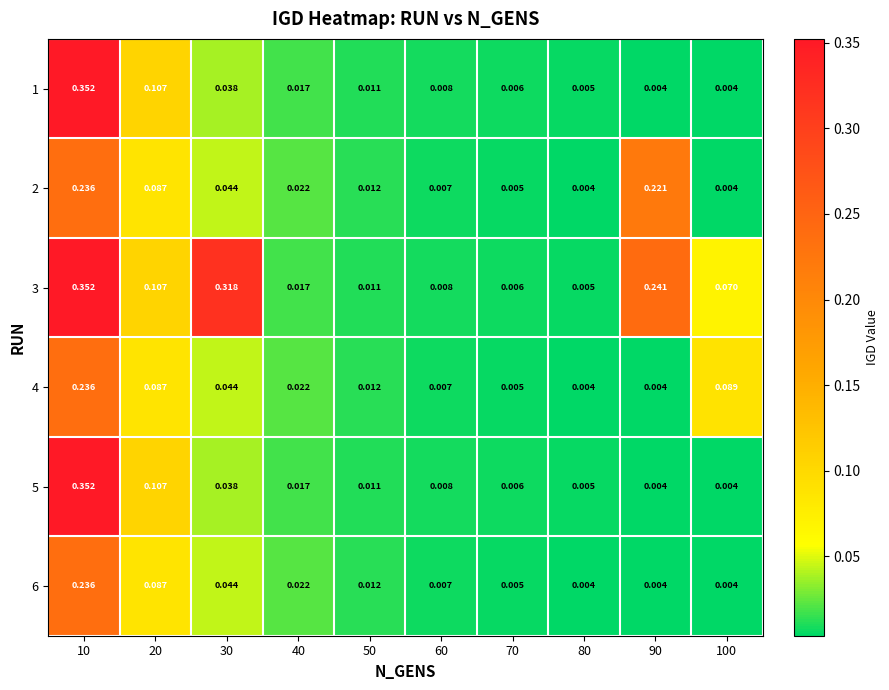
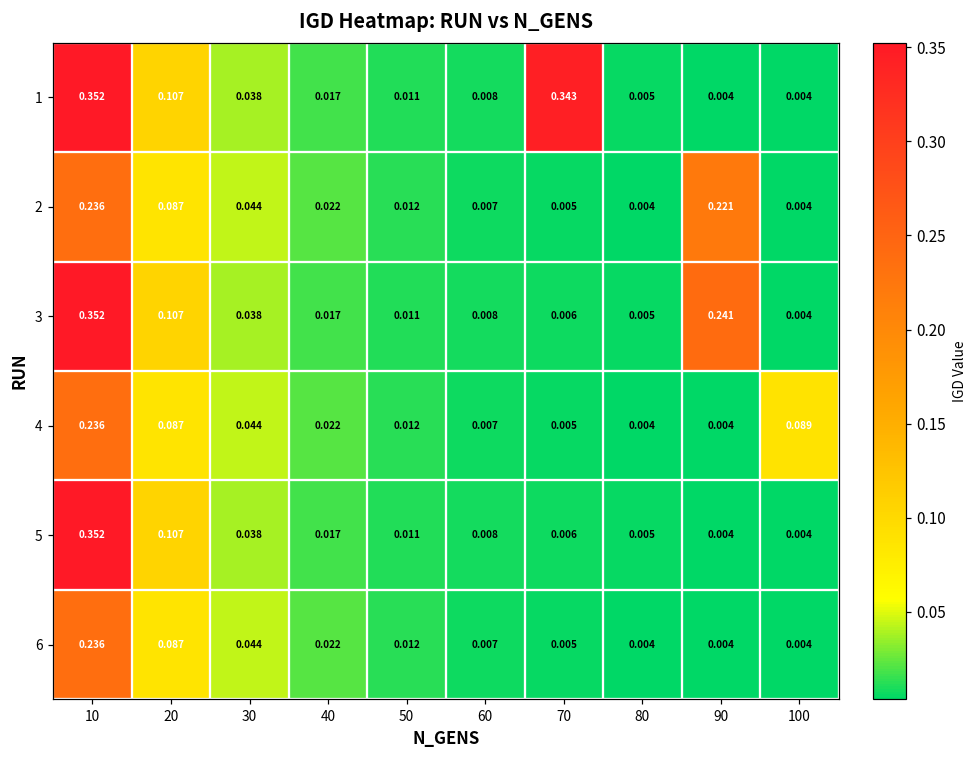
  {
    "1": {
      "10": 0.352,
      "20": 0.107,
      "30": 0.038,
      "40": 0.017,
      "50": 0.011,
      "60": 0.008,
-     "70": 0.006,
+     "70": 0.343,
      "80": 0.005,
      "90": 0.004,
      "100": 0.004
    },
    "2": {
      "10": 0.236,
      "20": 0.087,
      "30": 0.044,
      "40": 0.022,
      "50": 0.012,
      "60": 0.007,
      "70": 0.005,
      "80": 0.004,
      "90": 0.221,
      "100": 0.004
    },
    "3": {
      "10": 0.352,
      "20": 0.107,
-     "30": 0.318,
+     "30": 0.038,
      "40": 0.017,
      "50": 0.011,
      "60": 0.008,
      "70": 0.006,
      "80": 0.005,
      "90": 0.241,
-     "100": 0.070
+     "100": 0.004
    },
    "4": {
      "10": 0.236,
      "20": 0.087,
      "30": 0.044,
      "40": 0.022,
      "50": 0.012,
      "60": 0.007,
      "70": 0.005,
      "80": 0.004,
      "90": 0.004,
      "100": 0.089
    },
    "5": {
      "10": 0.352,
      "20": 0.107,
      "30": 0.038,
      "40": 0.017,
      "50": 0.011,
      "60": 0.008,
      "70": 0.006,
      "80": 0.005,
      "90": 0.004,
      "100": 0.004
    },
    "6": {
      "10": 0.236,
      "20": 0.087,
      "30": 0.044,
      "40": 0.022,
      "50": 0.012,
      "60": 0.007,
      "70": 0.005,
      "80": 0.004,
      "90": 0.004,
      "100": 0.004
    }
  }
